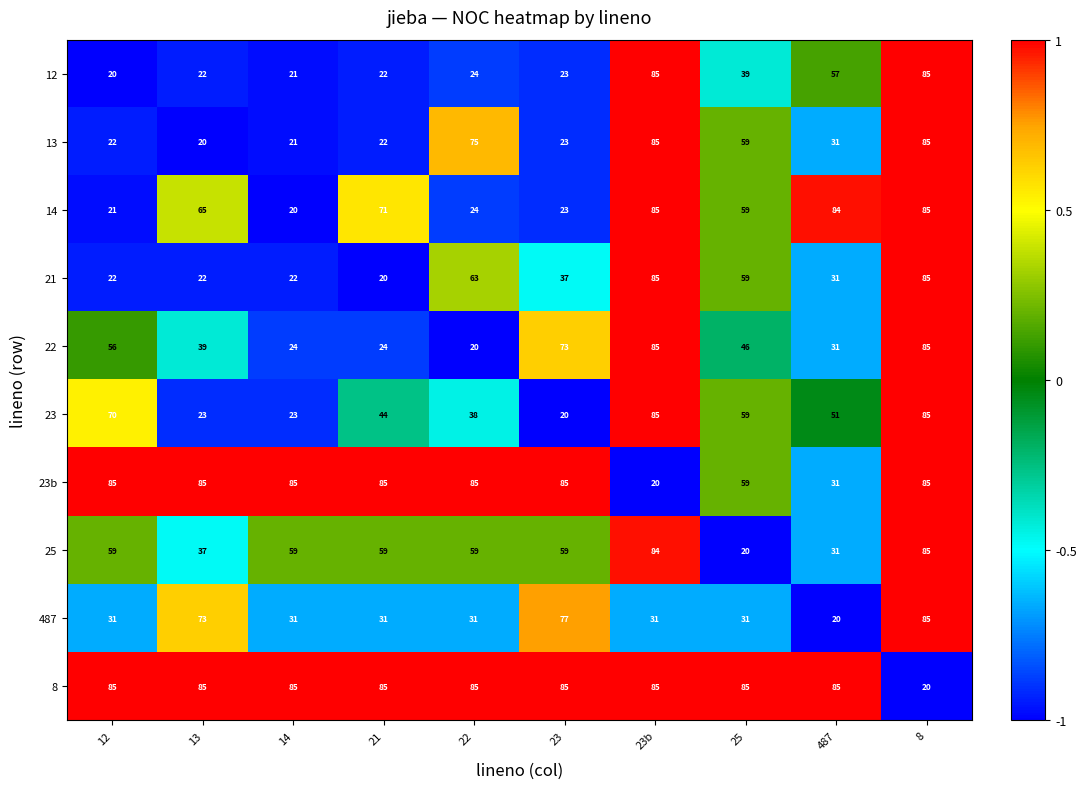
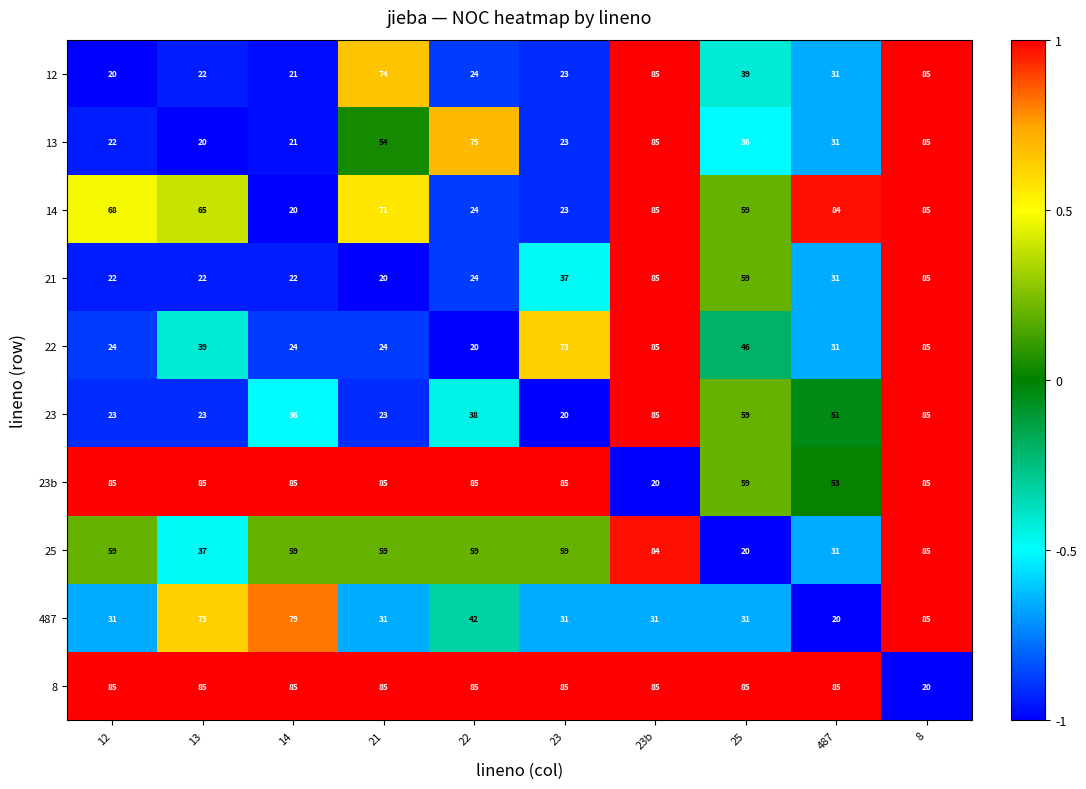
  {
    "12": {
      "12": 20,
      "13": 22,
      "14": 21,
-     "21": 22,
+     "21": 74,
      "22": 24,
      "23": 23,
      "23b": 85,
      "25": 39,
-     "487": 57,
+     "487": 31,
      "8": 85
    },
    "13": {
      "12": 22,
      "13": 20,
      "14": 21,
-     "21": 22,
+     "21": 54,
      "22": 75,
      "23": 23,
      "23b": 85,
-     "25": 59,
+     "25": 36,
      "487": 31,
      "8": 85
    },
    "14": {
-     "12": 21,
+     "12": 68,
      "13": 65,
      "14": 20,
      "21": 71,
      "22": 24,
      "23": 23,
      "23b": 85,
      "25": 59,
      "487": 84,
      "8": 85
    },
    "21": {
      "12": 22,
      "13": 22,
      "14": 22,
      "21": 20,
-     "22": 63,
+     "22": 24,
      "23": 37,
      "23b": 85,
      "25": 59,
      "487": 31,
      "8": 85
    },
    "22": {
-     "12": 56,
+     "12": 24,
      "13": 39,
      "14": 24,
      "21": 24,
      "22": 20,
      "23": 73,
      "23b": 85,
      "25": 46,
      "487": 31,
      "8": 85
    },
    "23": {
-     "12": 70,
+     "12": 23,
      "13": 23,
-     "14": 23,
-     "21": 44,
+     "14": 36,
+     "21": 23,
      "22": 38,
      "23": 20,
      "23b": 85,
      "25": 59,
      "487": 51,
      "8": 85
    },
    "23b": {
      "12": 85,
      "13": 85,
      "14": 85,
      "21": 85,
      "22": 85,
      "23": 85,
      "23b": 20,
      "25": 59,
-     "487": 31,
+     "487": 53,
      "8": 85
    },
    "25": {
      "12": 59,
      "13": 37,
      "14": 59,
      "21": 59,
      "22": 59,
      "23": 59,
      "23b": 84,
      "25": 20,
      "487": 31,
      "8": 85
    },
    "487": {
      "12": 31,
      "13": 73,
-     "14": 31,
+     "14": 79,
      "21": 31,
-     "22": 31,
-     "23": 77,
+     "22": 42,
+     "23": 31,
      "23b": 31,
      "25": 31,
      "487": 20,
      "8": 85
    },
    "8": {
      "12": 85,
      "13": 85,
      "14": 85,
      "21": 85,
      "22": 85,
      "23": 85,
      "23b": 85,
      "25": 85,
      "487": 85,
      "8": 20
    }
  }
